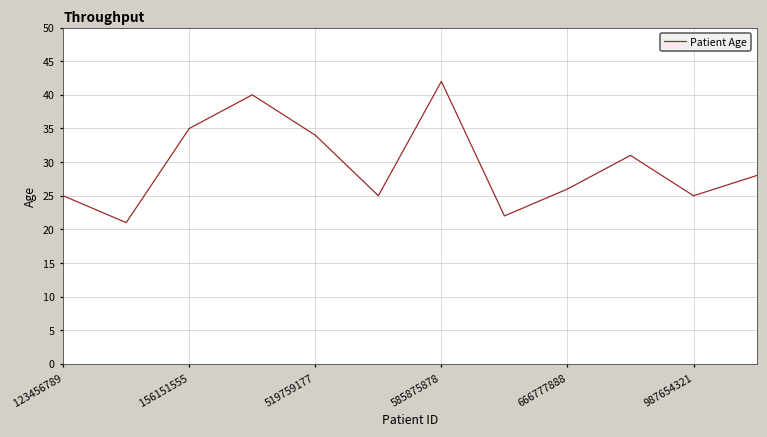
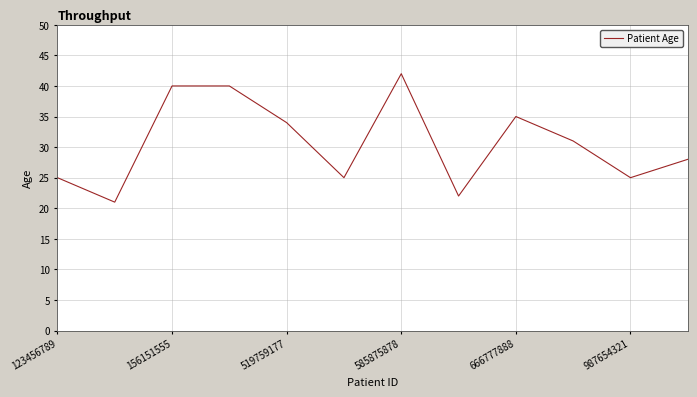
  {
    "123456789": 25,
-   "156151555": 35,
+   "156151555": 40,
    "519759177": 34,
    "585875878": 42,
-   "666777888": 26,
+   "666777888": 35,
    "987654321": 25
  }
